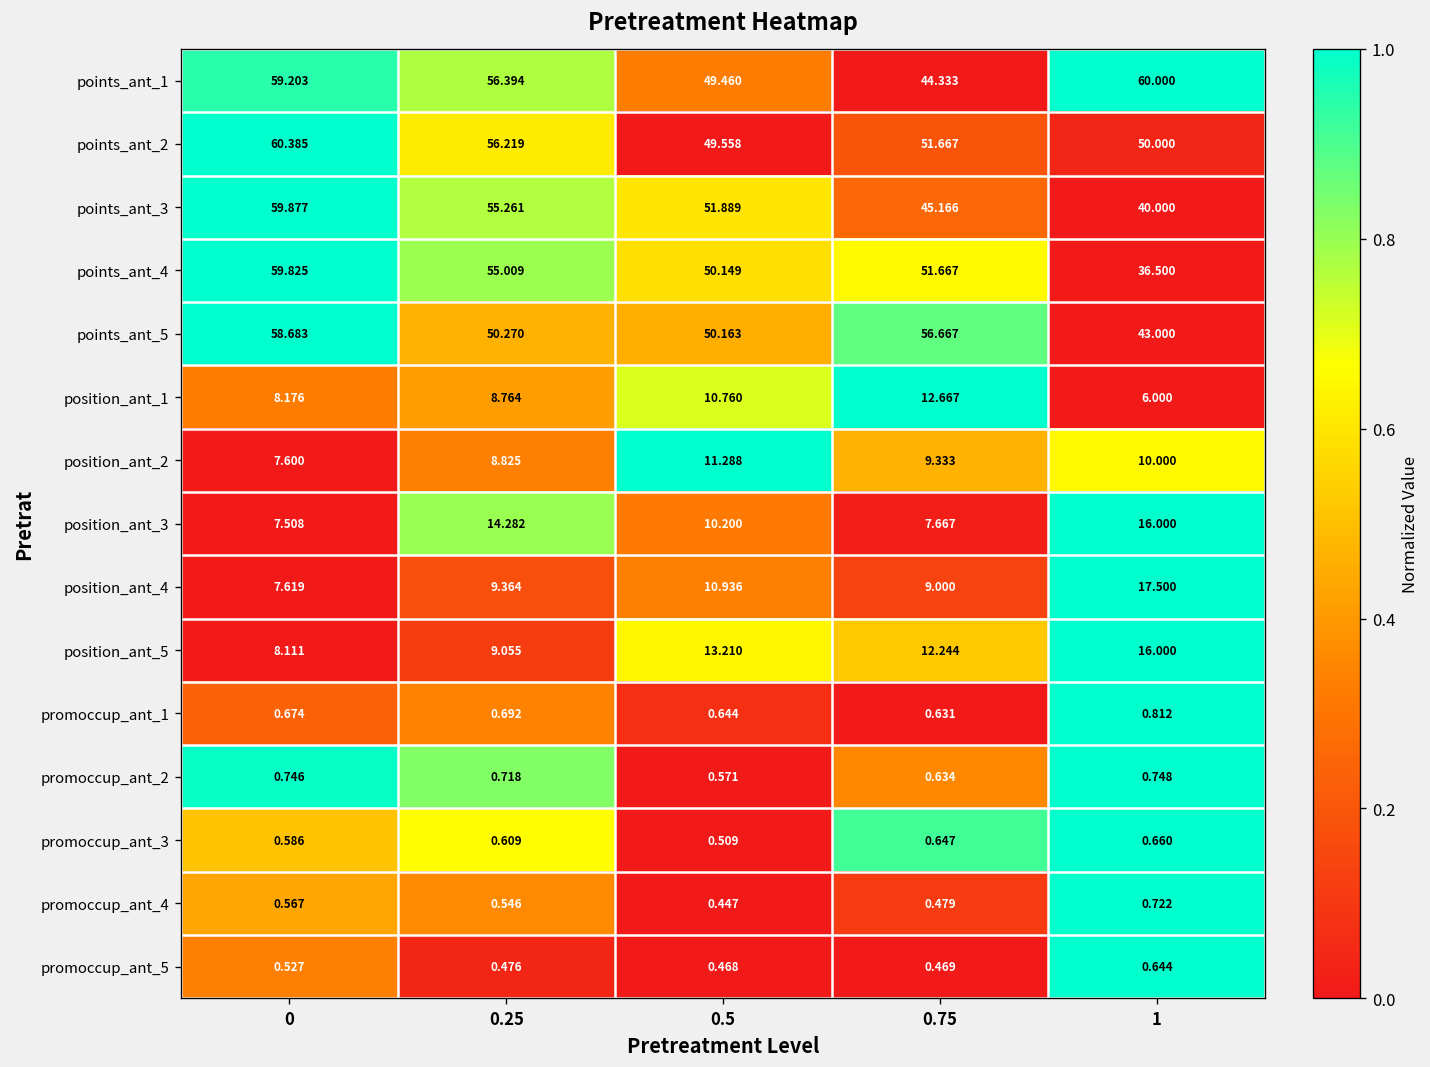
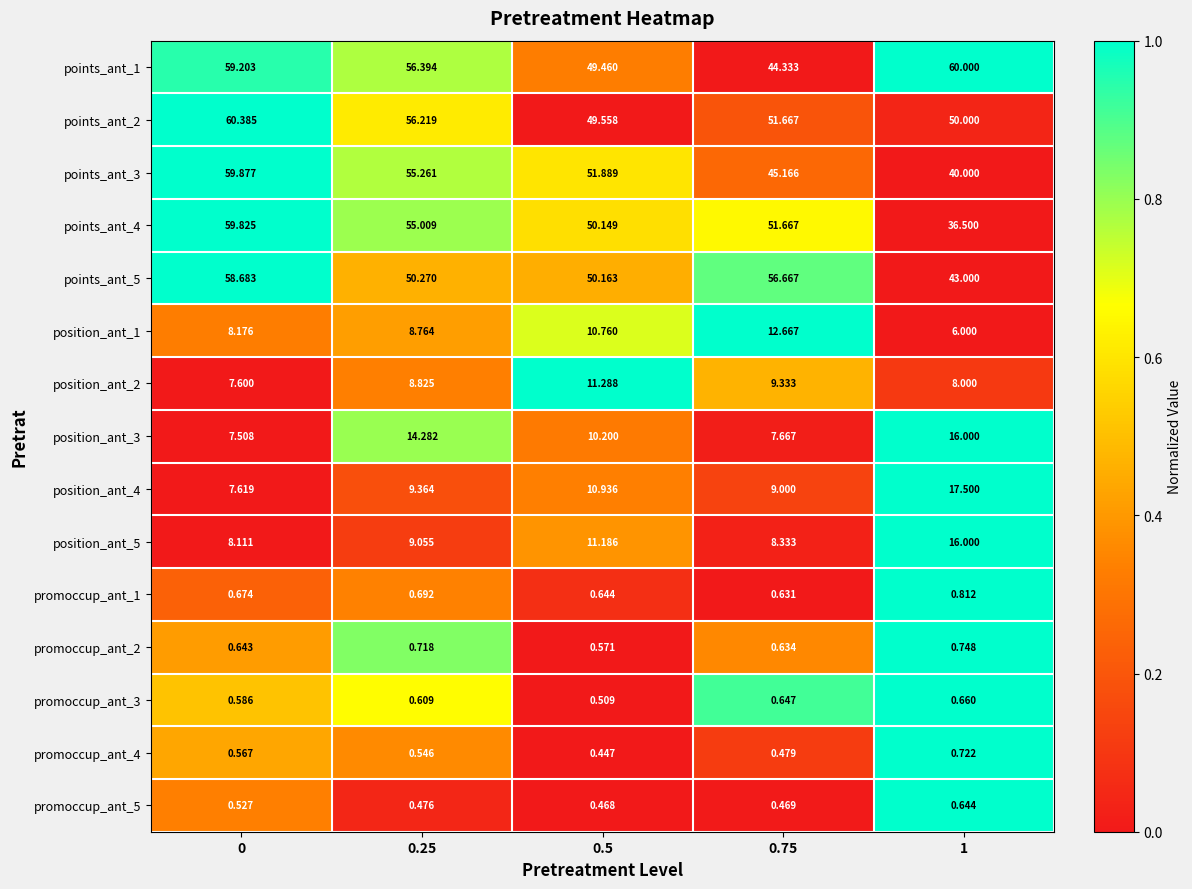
  {
    "points_ant_1": {
      "0": 59.203,
      "0.25": 56.394,
      "0.5": 49.460,
      "0.75": 44.333,
      "1": 60.000
    },
    "points_ant_2": {
      "0": 60.385,
      "0.25": 56.219,
      "0.5": 49.558,
      "0.75": 51.667,
      "1": 50.000
    },
    "points_ant_3": {
      "0": 59.877,
      "0.25": 55.261,
      "0.5": 51.889,
      "0.75": 45.166,
      "1": 40.000
    },
    "points_ant_4": {
      "0": 59.825,
      "0.25": 55.009,
      "0.5": 50.149,
      "0.75": 51.667,
      "1": 36.500
    },
    "points_ant_5": {
      "0": 58.683,
      "0.25": 50.270,
      "0.5": 50.163,
      "0.75": 56.667,
      "1": 43.000
    },
    "position_ant_1": {
      "0": 8.176,
      "0.25": 8.764,
      "0.5": 10.760,
      "0.75": 12.667,
      "1": 6.000
    },
    "position_ant_2": {
      "0": 7.600,
      "0.25": 8.825,
      "0.5": 11.288,
      "0.75": 9.333,
-     "1": 10.000
+     "1": 8.000
    },
    "position_ant_3": {
      "0": 7.508,
      "0.25": 14.282,
      "0.5": 10.200,
      "0.75": 7.667,
      "1": 16.000
    },
    "position_ant_4": {
      "0": 7.619,
      "0.25": 9.364,
      "0.5": 10.936,
      "0.75": 9.000,
      "1": 17.500
    },
    "position_ant_5": {
      "0": 8.111,
      "0.25": 9.055,
-     "0.5": 13.210,
-     "0.75": 12.244,
+     "0.5": 11.186,
+     "0.75": 8.333,
      "1": 16.000
    },
    "promoccup_ant_1": {
      "0": 0.674,
      "0.25": 0.692,
      "0.5": 0.644,
      "0.75": 0.631,
      "1": 0.812
    },
    "promoccup_ant_2": {
-     "0": 0.746,
+     "0": 0.643,
      "0.25": 0.718,
      "0.5": 0.571,
      "0.75": 0.634,
      "1": 0.748
    },
    "promoccup_ant_3": {
      "0": 0.586,
      "0.25": 0.609,
      "0.5": 0.509,
      "0.75": 0.647,
      "1": 0.660
    },
    "promoccup_ant_4": {
      "0": 0.567,
      "0.25": 0.546,
      "0.5": 0.447,
      "0.75": 0.479,
      "1": 0.722
    },
    "promoccup_ant_5": {
      "0": 0.527,
      "0.25": 0.476,
      "0.5": 0.468,
      "0.75": 0.469,
      "1": 0.644
    }
  }
